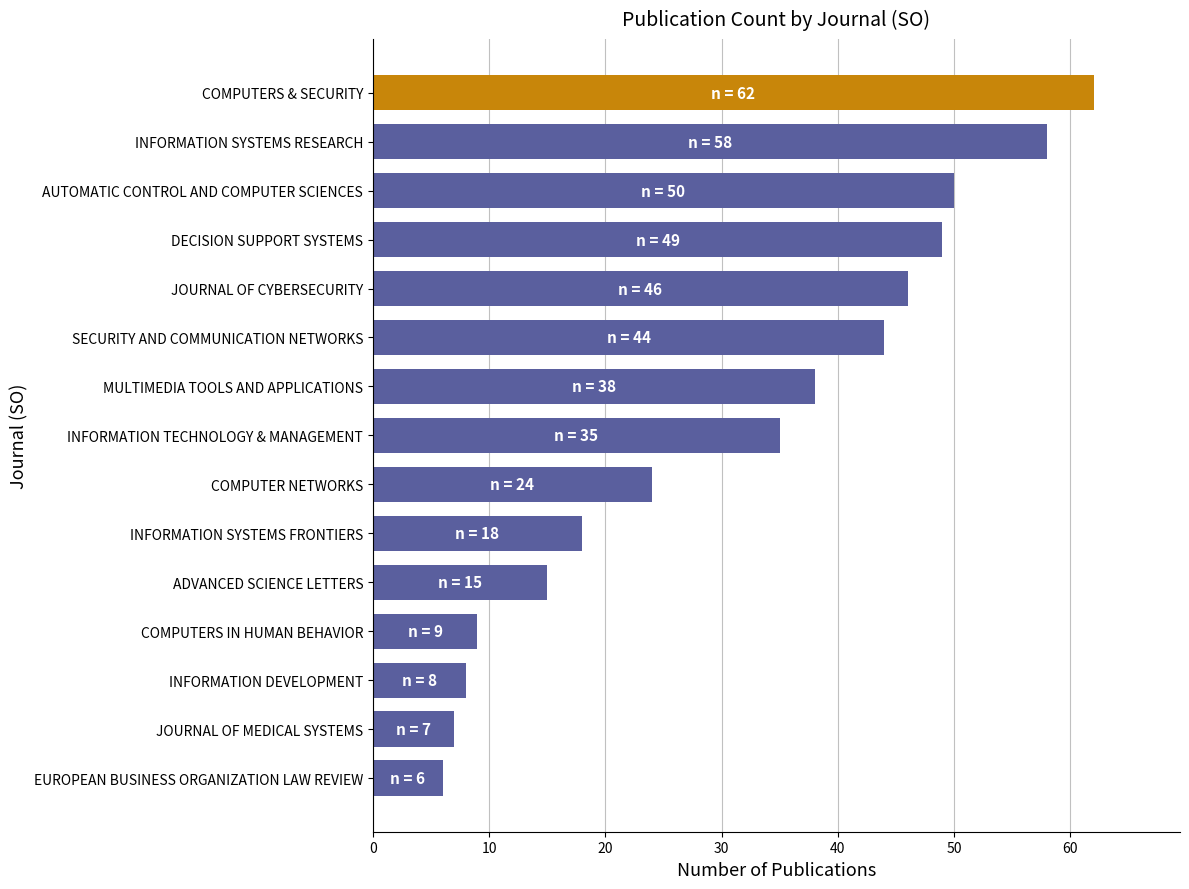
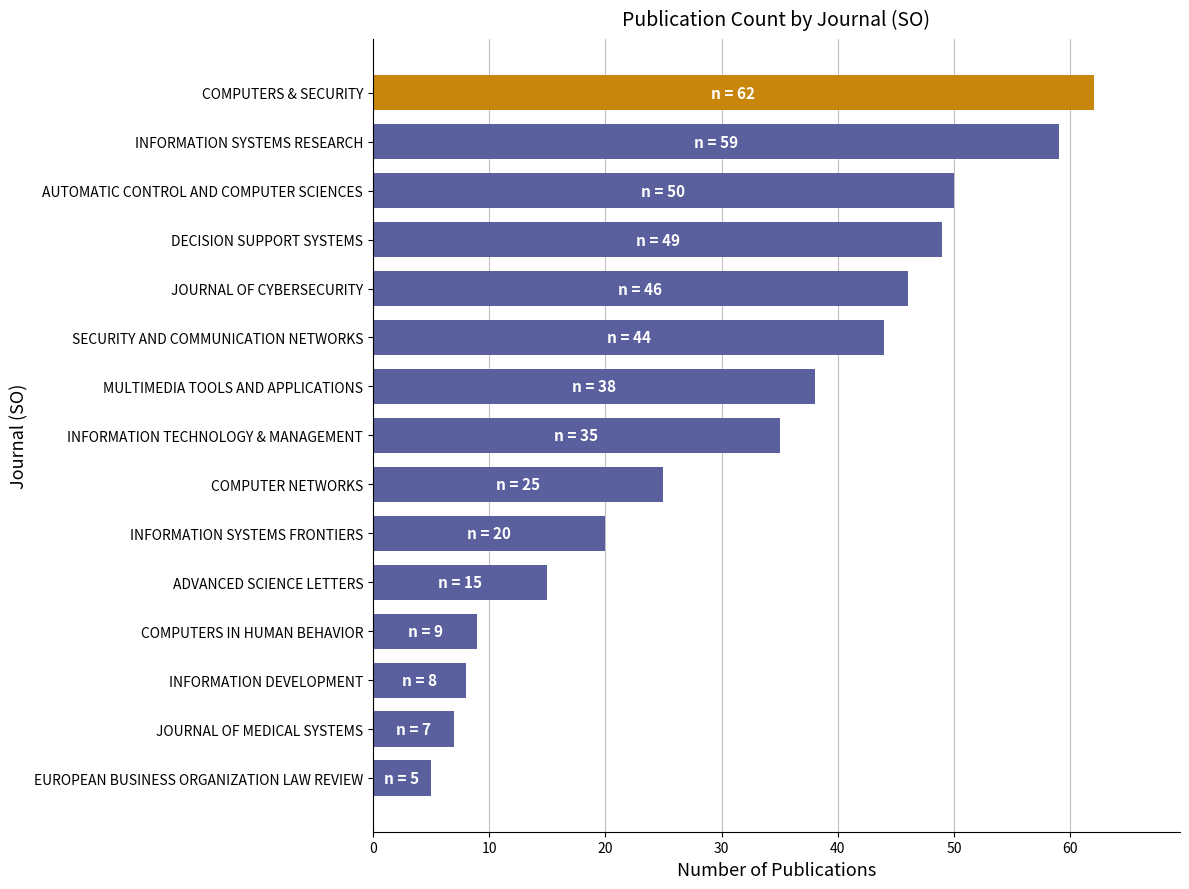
  {
    "COMPUTERS & SECURITY": 62,
-   "INFORMATION SYSTEMS RESEARCH": 58,
+   "INFORMATION SYSTEMS RESEARCH": 59,
    "AUTOMATIC CONTROL AND COMPUTER SCIENCES": 50,
    "DECISION SUPPORT SYSTEMS": 49,
    "JOURNAL OF CYBERSECURITY": 46,
    "SECURITY AND COMMUNICATION NETWORKS": 44,
    "MULTIMEDIA TOOLS AND APPLICATIONS": 38,
    "INFORMATION TECHNOLOGY & MANAGEMENT": 35,
-   "COMPUTER NETWORKS": 24,
-   "INFORMATION SYSTEMS FRONTIERS": 18,
+   "COMPUTER NETWORKS": 25,
+   "INFORMATION SYSTEMS FRONTIERS": 20,
    "ADVANCED SCIENCE LETTERS": 15,
    "COMPUTERS IN HUMAN BEHAVIOR": 9,
    "INFORMATION DEVELOPMENT": 8,
    "JOURNAL OF MEDICAL SYSTEMS": 7,
-   "EUROPEAN BUSINESS ORGANIZATION LAW REVIEW": 6
+   "EUROPEAN BUSINESS ORGANIZATION LAW REVIEW": 5
  }
